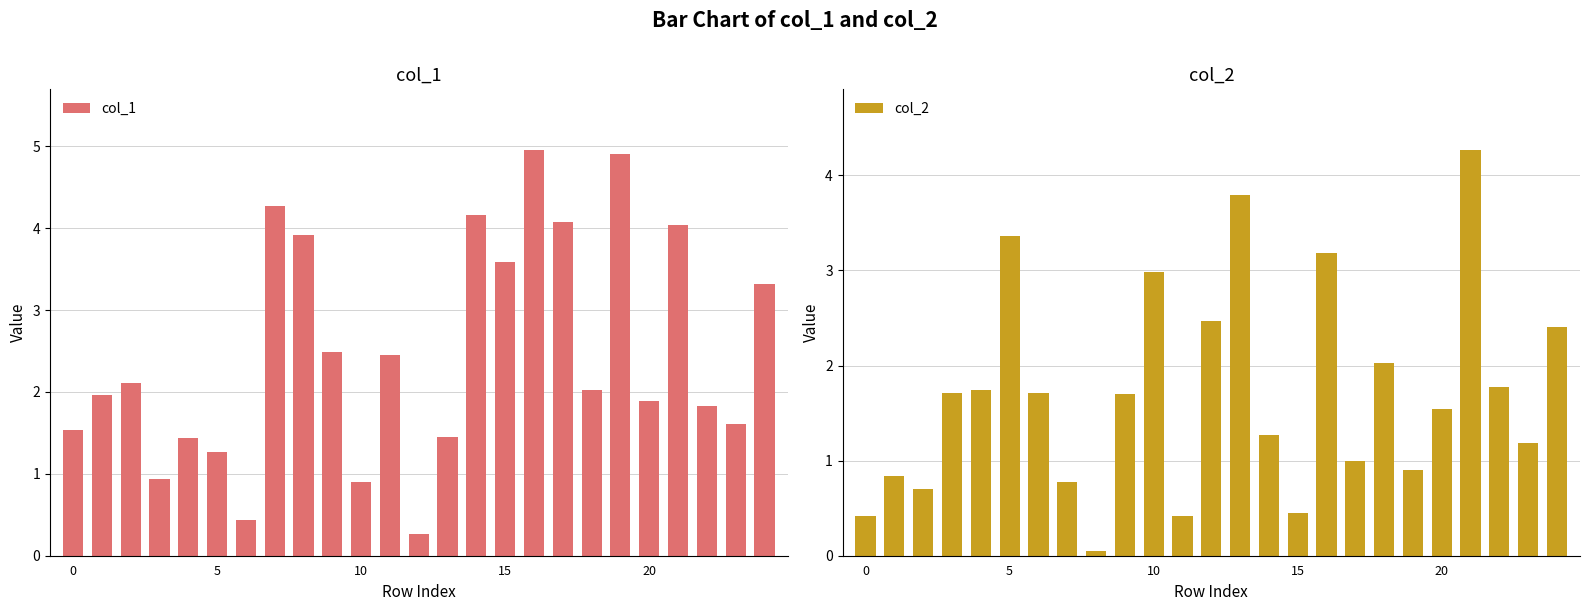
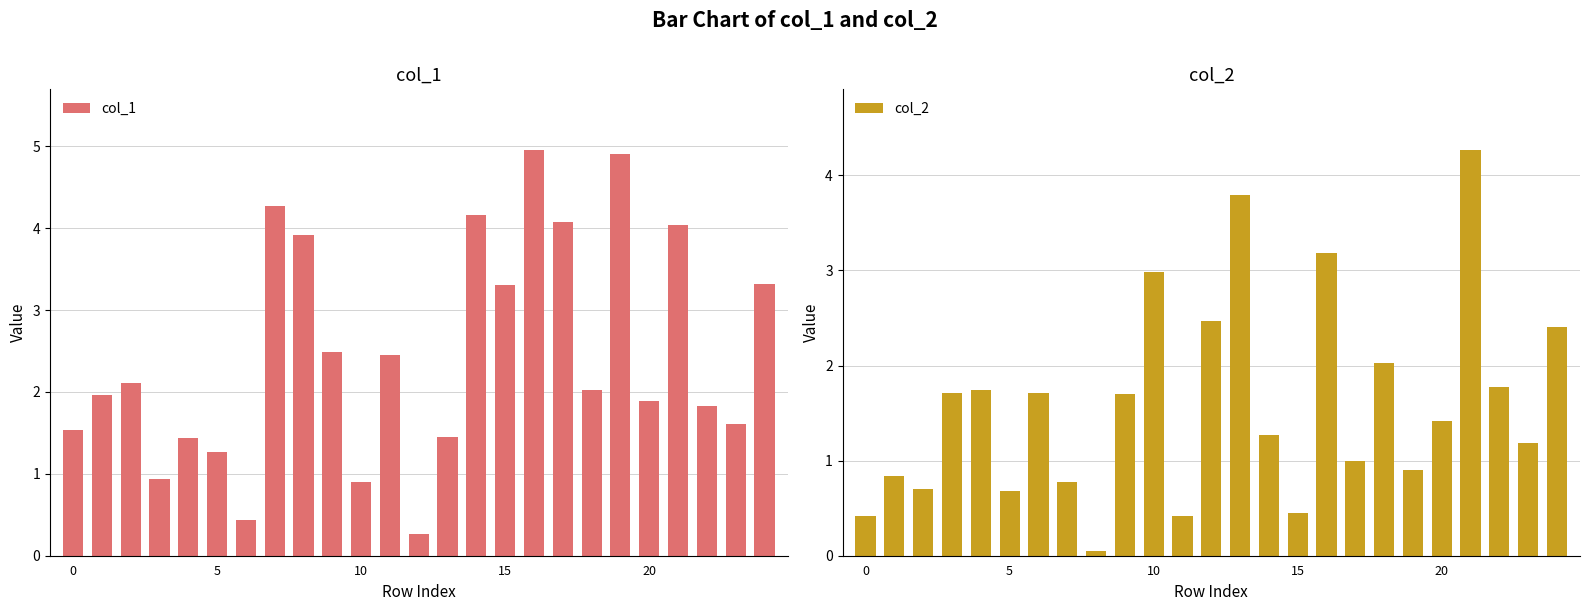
  {
    "col_1": {
      "0": 1.5,
      "5": 1.3,
      "10": 0.9,
-     "15": 3.6,
+     "15": 3.3,
      "20": 1.9
    },
    "col_2": {
      "0": 0.4,
-     "5": 3.4,
+     "5": 0.7,
      "10": 3.0,
      "15": 0.4,
-     "20": 1.5
+     "20": 1.4
    }
  }
